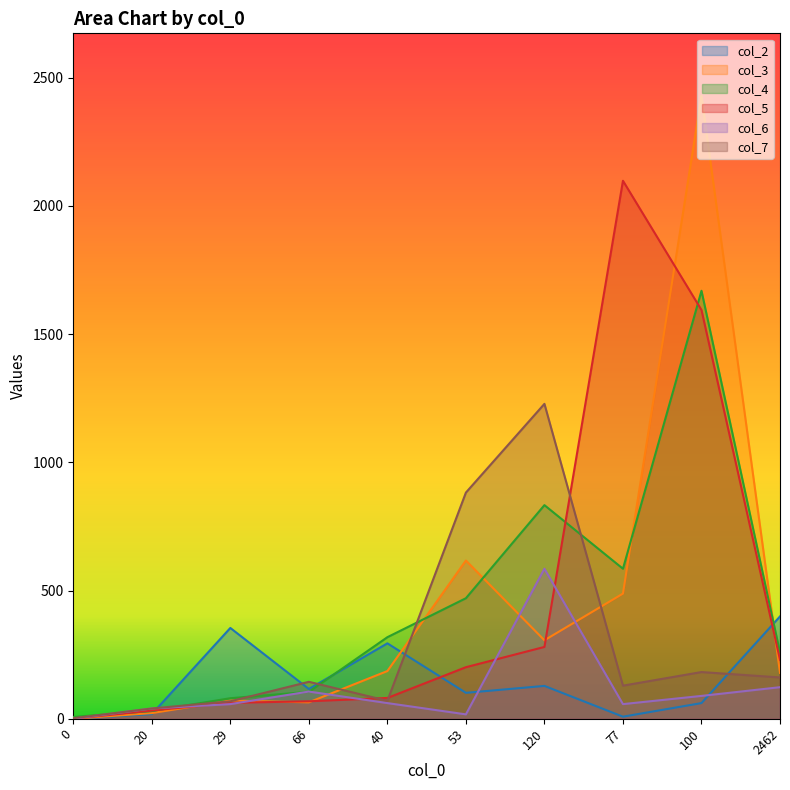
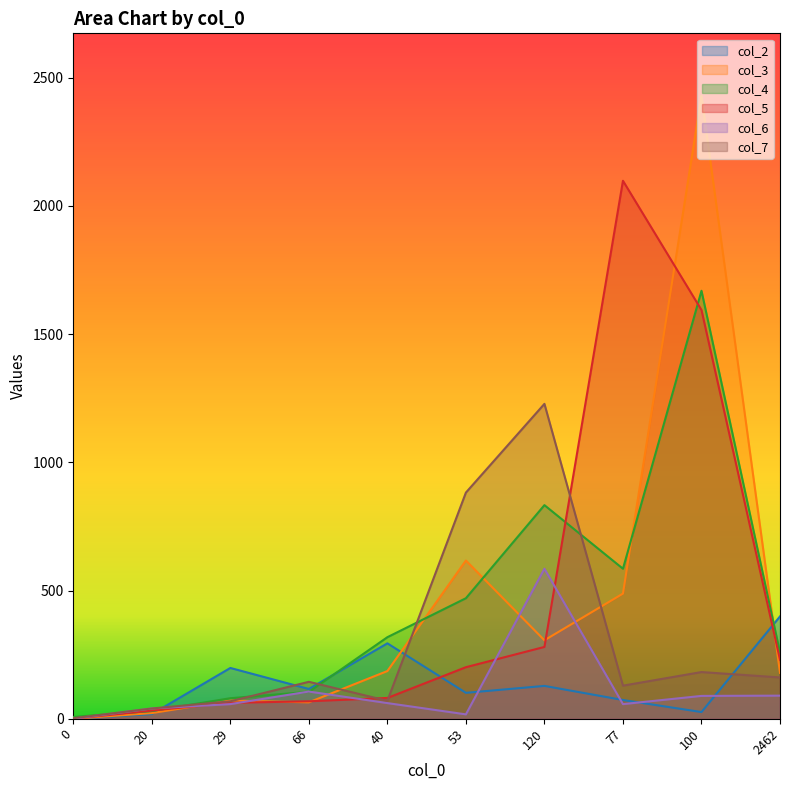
  {
    "col_2": {
-     "29": 350,
+     "29": 200,
      "66": 120,
      "40": 290,
      "53": 100,
      "120": 130,
-     "77": 10,
-     "100": 60,
+     "77": 70,
+     "100": 30,
      "2462": 400
    },
    "col_4": {
      "40": 320,
      "53": 470,
      "120": 830,
      "77": 590,
      "100": 1670,
      "2462": 260
    },
    "col_6": {
      "53": 20,
      "120": 590,
      "77": 60,
      "100": 90,
-     "2462": 120
+     "2462": 90
    }
  }
